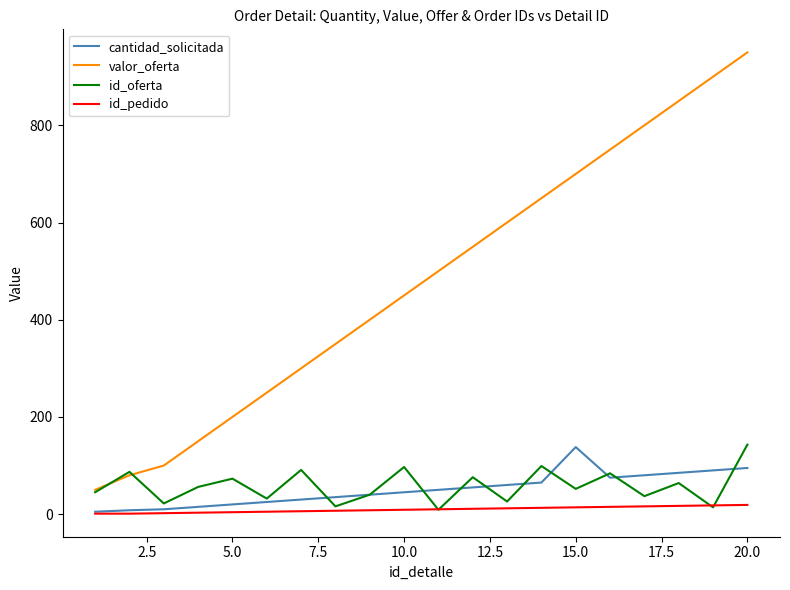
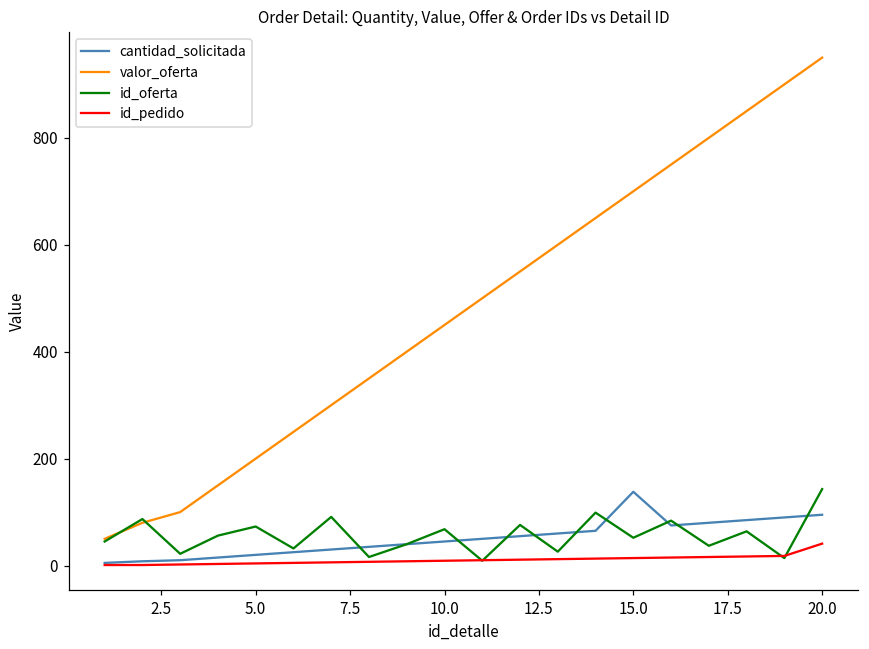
  {
    "cantidad_solicitada": {
      "5.0": 20,
      "10.0": 50,
      "15.0": 140,
      "20.0": 100
    },
    "valor_oferta": {
      "5.0": 200,
      "10.0": 450,
      "15.0": 700,
      "20.0": 950
    },
    "id_oferta": {
      "5.0": 70,
-     "10.0": 100,
+     "10.0": 70,
      "15.0": 50,
      "20.0": 140
    },
    "id_pedido": {
      "5.0": 0,
      "10.0": 10,
      "15.0": 10,
-     "20.0": 20
+     "20.0": 40
    }
  }
